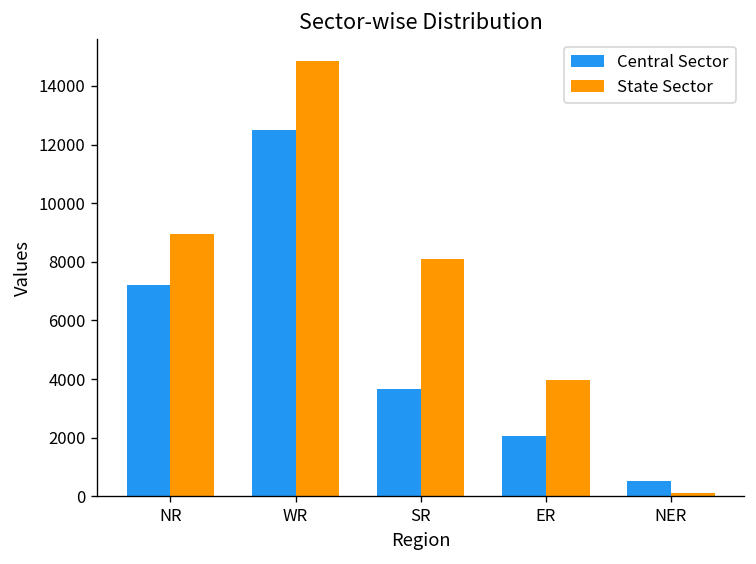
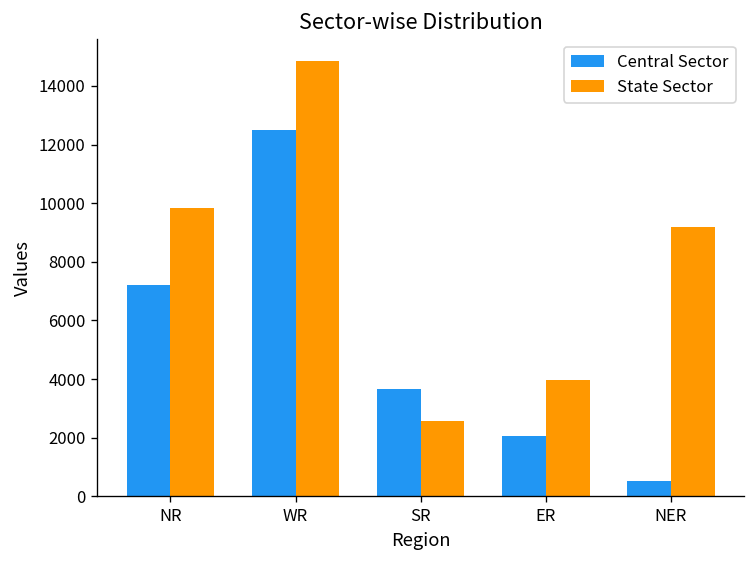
  {
    "Central Sector": {
      "NR": 7200,
      "WR": 12500,
      "SR": 3700,
      "ER": 2100,
      "NER": 500
    },
    "State Sector": {
-     "NR": 9000,
+     "NR": 9800,
      "WR": 14900,
-     "SR": 8100,
+     "SR": 2600,
      "ER": 4000,
-     "NER": 100
+     "NER": 9200
    }
  }
